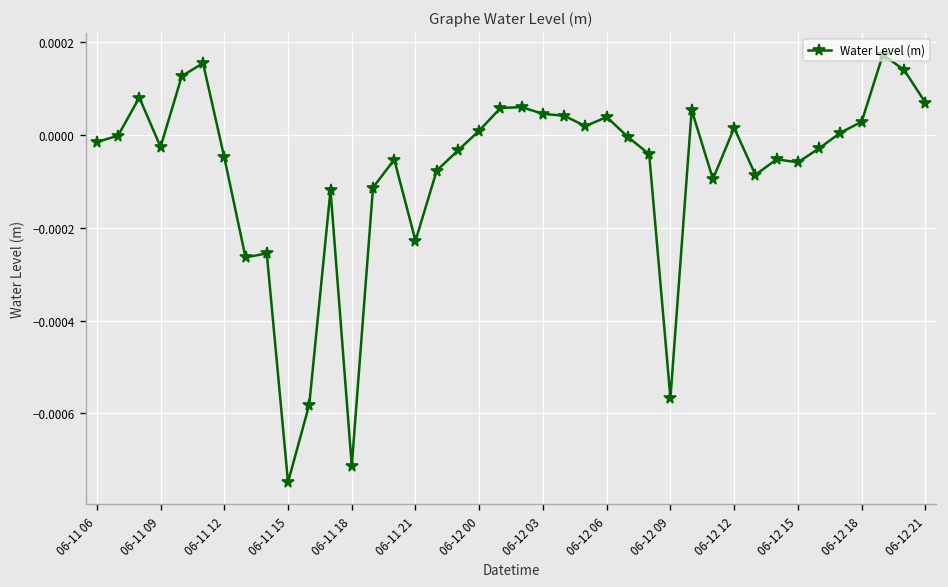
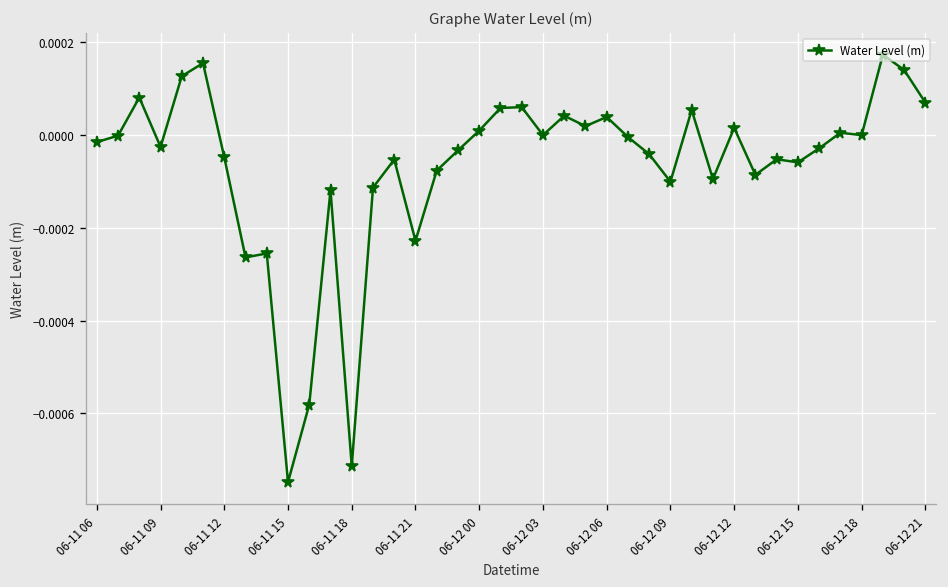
  {
    "06-11 06": -0.00001,
    "06-11 09": -0.00003,
    "06-11 12": -0.00005,
    "06-11 15": -0.00075,
    "06-11 18": -0.00071,
    "06-11 21": -0.00023,
    "06-12 00": 0.00001,
-   "06-12 03": 0.00005,
+   "06-12 03": 0.00000,
    "06-12 06": 0.00004,
-   "06-12 09": -0.00057,
+   "06-12 09": -0.00010,
    "06-12 12": 0.00002,
    "06-12 15": -0.00006,
-   "06-12 18": 0.00003,
+   "06-12 18": 0.00000,
    "06-12 21": 0.00007
  }
